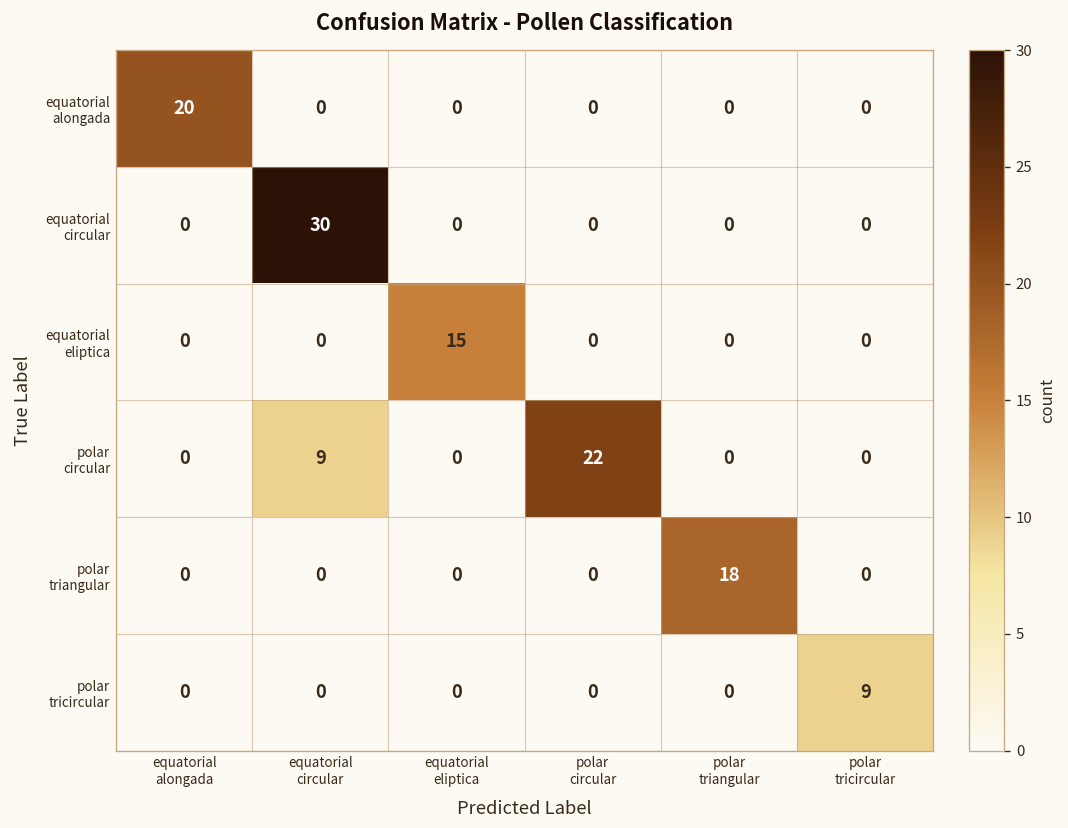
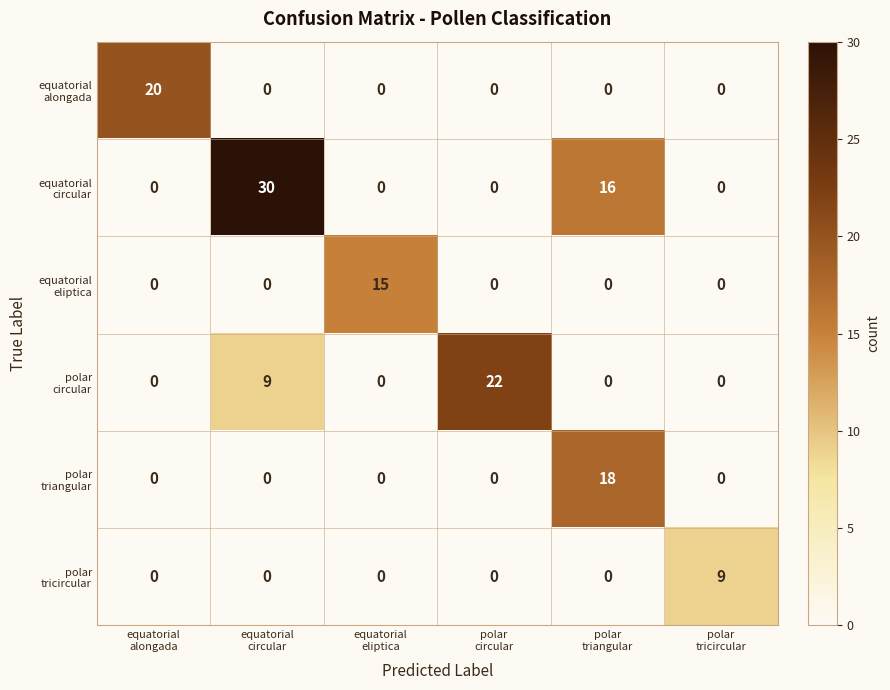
  {
    "equatorial alongada": {
      "equatorial alongada": 20,
      "equatorial circular": 0,
      "equatorial eliptica": 0,
      "polar circular": 0,
      "polar triangular": 0,
      "polar tricircular": 0
    },
    "equatorial circular": {
      "equatorial alongada": 0,
      "equatorial circular": 30,
      "equatorial eliptica": 0,
      "polar circular": 0,
-     "polar triangular": 0,
+     "polar triangular": 16,
      "polar tricircular": 0
    },
    "equatorial eliptica": {
      "equatorial alongada": 0,
      "equatorial circular": 0,
      "equatorial eliptica": 15,
      "polar circular": 0,
      "polar triangular": 0,
      "polar tricircular": 0
    },
    "polar circular": {
      "equatorial alongada": 0,
      "equatorial circular": 9,
      "equatorial eliptica": 0,
      "polar circular": 22,
      "polar triangular": 0,
      "polar tricircular": 0
    },
    "polar triangular": {
      "equatorial alongada": 0,
      "equatorial circular": 0,
      "equatorial eliptica": 0,
      "polar circular": 0,
      "polar triangular": 18,
      "polar tricircular": 0
    },
    "polar tricircular": {
      "equatorial alongada": 0,
      "equatorial circular": 0,
      "equatorial eliptica": 0,
      "polar circular": 0,
      "polar triangular": 0,
      "polar tricircular": 9
    }
  }
